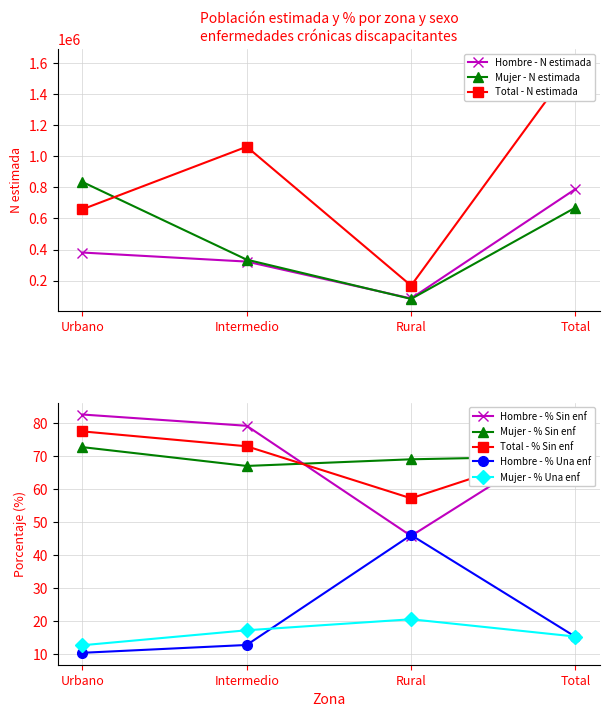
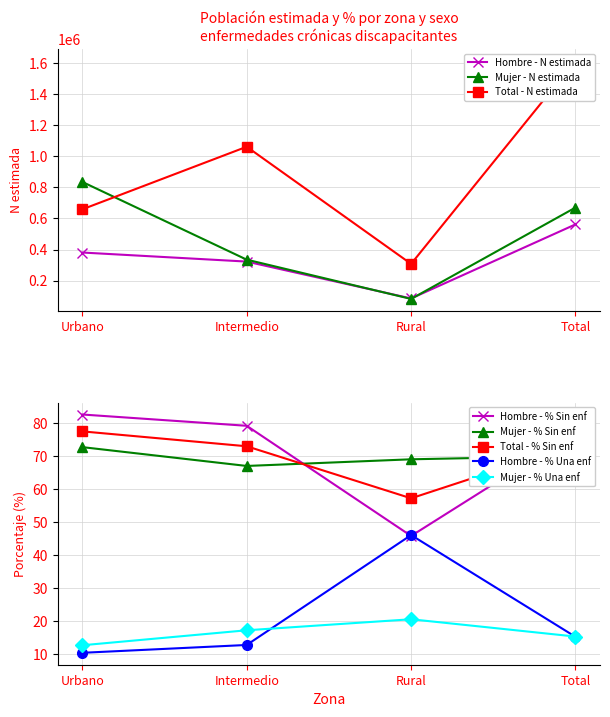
  {
    "Población estimada y % por zona y sexo enfermedades crónicas discapacitantes": {
      "Hombre - N estimada": {
        "Urbano": 380000,
-       "Total": 790000
+       "Total": 560000
      },
      "Mujer - N estimada": {
        "Urbano": 830000,
        "Total": 670000
      },
      "Total - N estimada": {
        "Urbano": 660000,
        "Intermedio": 1060000,
-       "Rural": 170000
+       "Rural": 310000
      }
    }
  }
